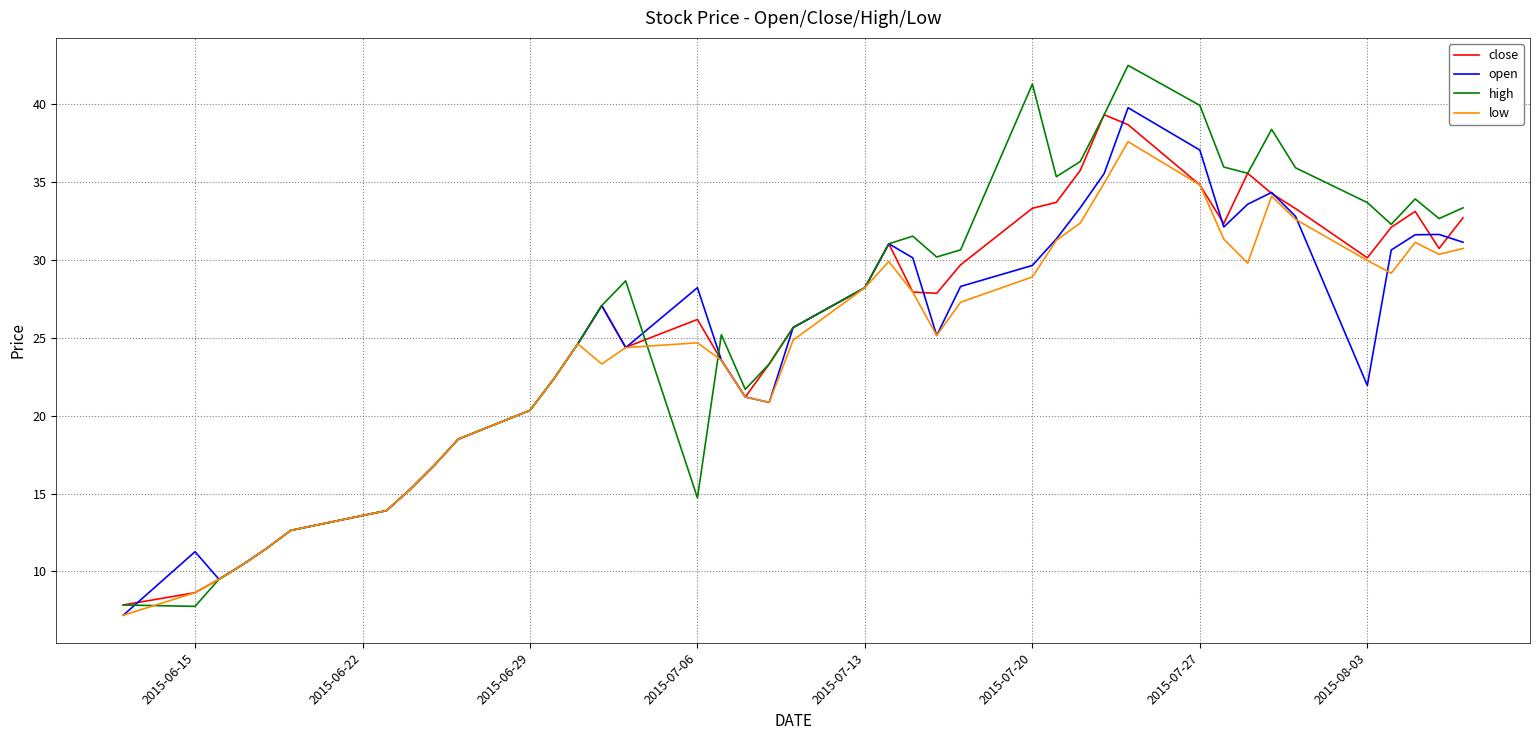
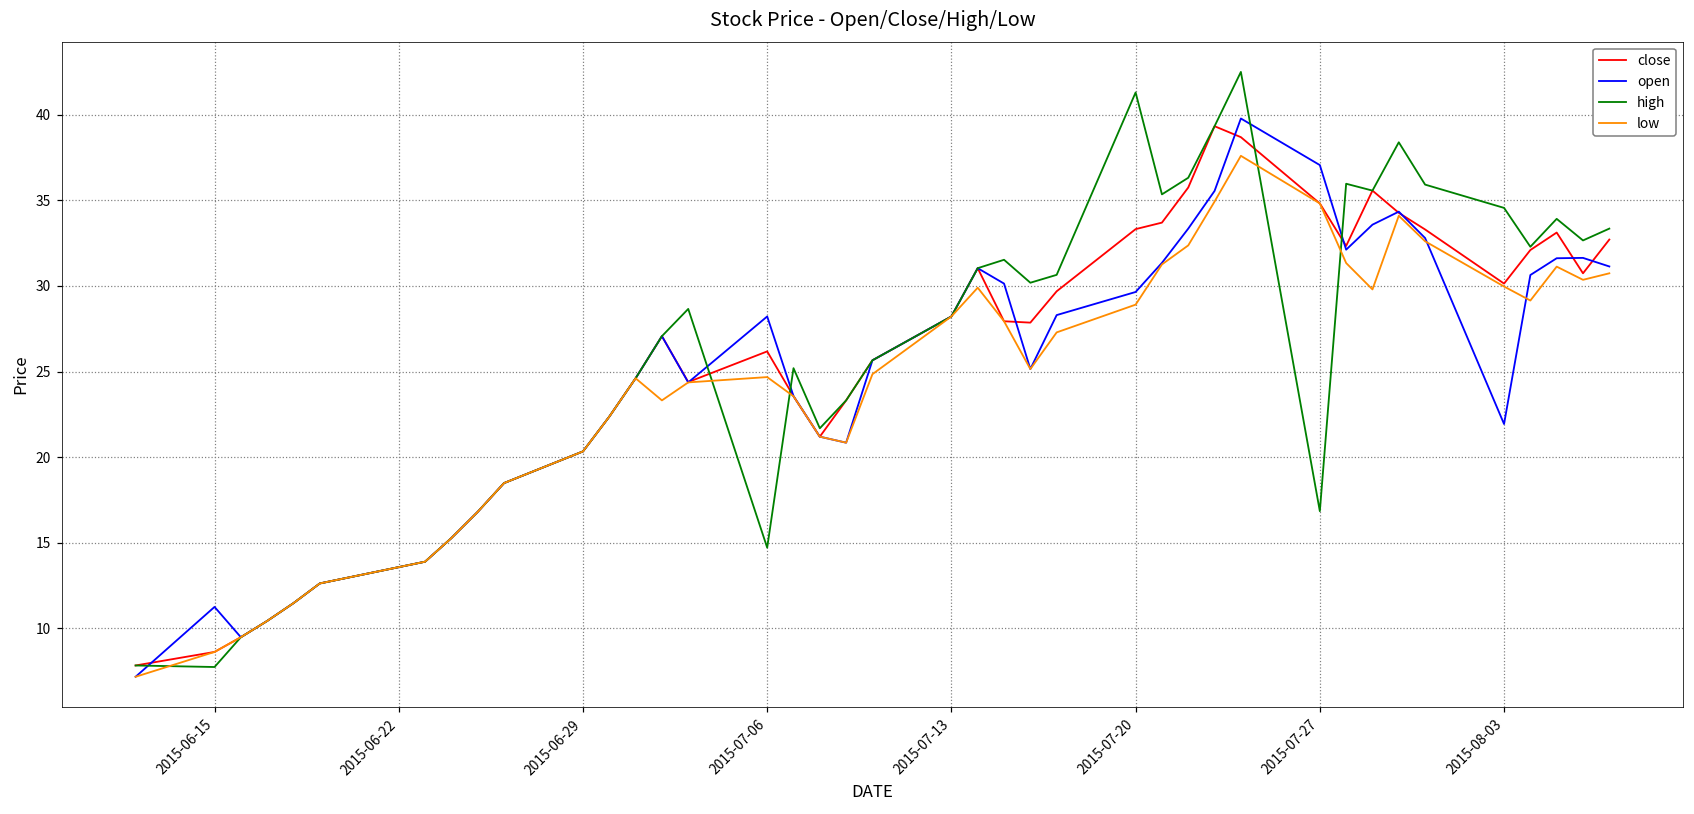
  {
    "close": {
      "2015-07-06": 26.2,
      "2015-07-20": 33.3,
      "2015-08-03": 30.1
    },
    "open": {
      "2015-06-15": 11.3,
      "2015-07-06": 28.2,
      "2015-07-20": 29.7,
      "2015-07-27": 37.1,
      "2015-08-03": 21.9
    },
    "high": {
      "2015-06-15": 7.8,
      "2015-07-06": 14.7,
      "2015-07-20": 41.3,
-     "2015-07-27": 39.9,
-     "2015-08-03": 33.7
+     "2015-07-27": 16.9,
+     "2015-08-03": 34.6
    },
    "low": {
      "2015-07-06": 24.7,
      "2015-07-20": 28.9,
      "2015-08-03": 30.0
    }
  }
